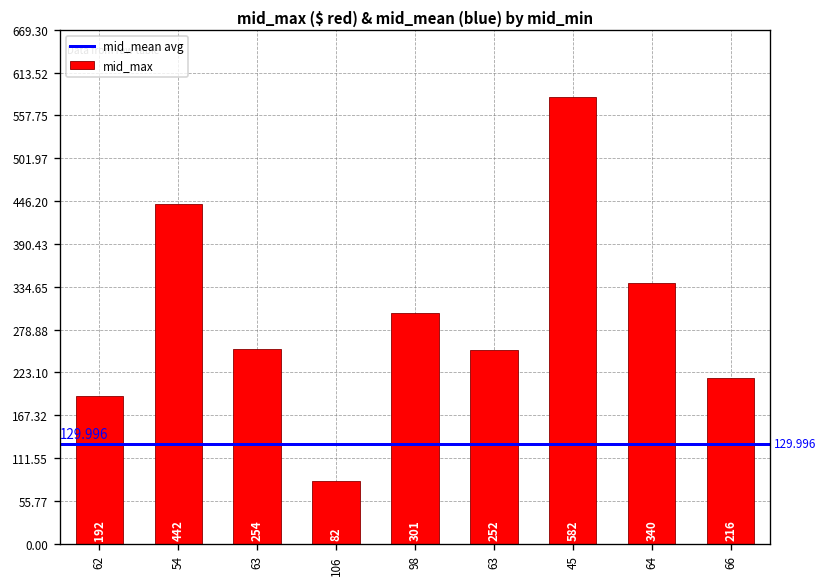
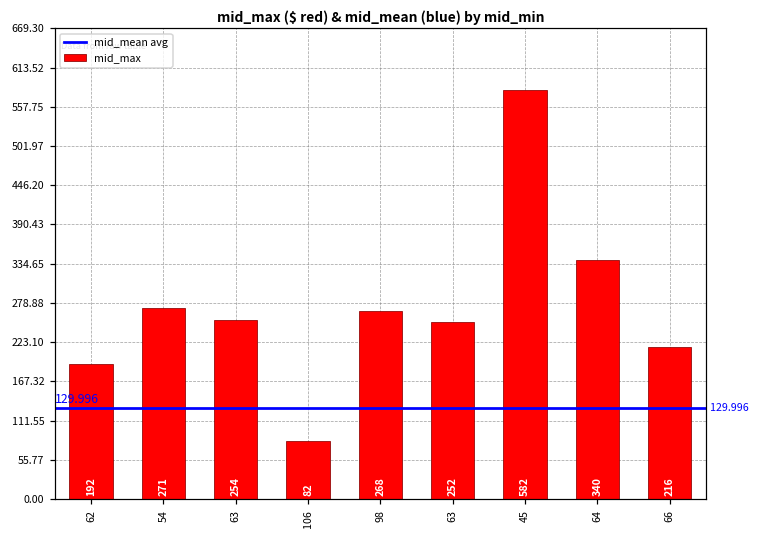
  {
    "62": 192,
-   "54": 442,
+   "54": 271,
    "106": 82,
-   "98": 301,
+   "98": 268,
    "45": 582,
    "64": 340,
    "66": 216
  }
